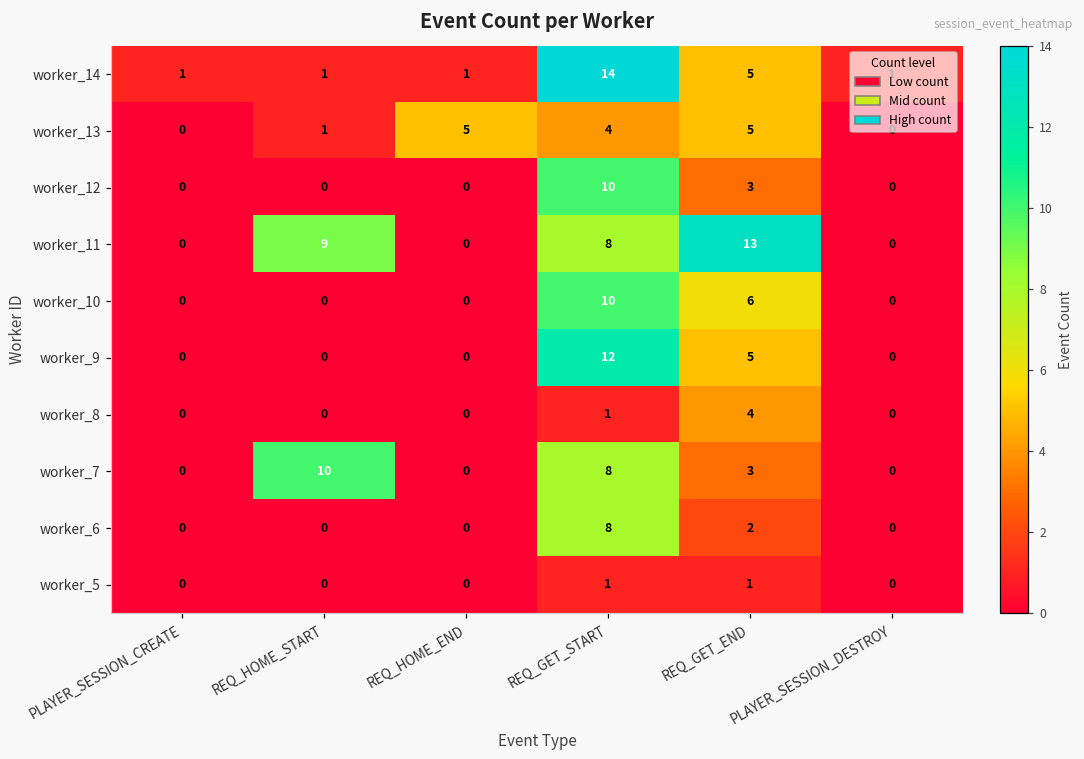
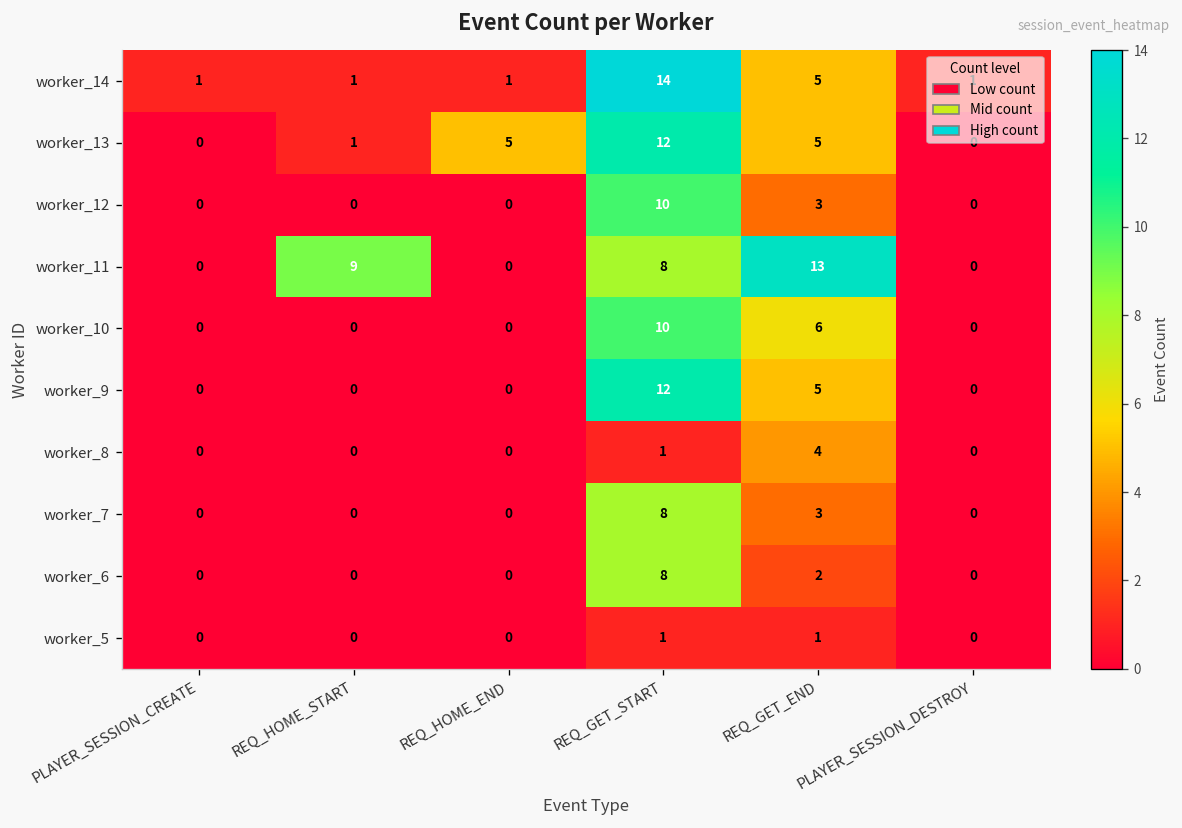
  {
    "worker_14": {
      "PLAYER_SESSION_CREATE": 1,
      "REQ_HOME_START": 1,
      "REQ_HOME_END": 1,
      "REQ_GET_START": 14,
      "REQ_GET_END": 5
    },
    "worker_13": {
      "PLAYER_SESSION_CREATE": 0,
      "REQ_HOME_START": 1,
      "REQ_HOME_END": 5,
-     "REQ_GET_START": 4,
+     "REQ_GET_START": 12,
      "REQ_GET_END": 5
    },
    "worker_12": {
      "PLAYER_SESSION_CREATE": 0,
      "REQ_HOME_START": 0,
      "REQ_HOME_END": 0,
      "REQ_GET_START": 10,
      "REQ_GET_END": 3,
      "PLAYER_SESSION_DESTROY": 0
    },
    "worker_11": {
      "PLAYER_SESSION_CREATE": 0,
      "REQ_HOME_START": 9,
      "REQ_HOME_END": 0,
      "REQ_GET_START": 8,
      "REQ_GET_END": 13,
      "PLAYER_SESSION_DESTROY": 0
    },
    "worker_10": {
      "PLAYER_SESSION_CREATE": 0,
      "REQ_HOME_START": 0,
      "REQ_HOME_END": 0,
      "REQ_GET_START": 10,
      "REQ_GET_END": 6,
      "PLAYER_SESSION_DESTROY": 0
    },
    "worker_9": {
      "PLAYER_SESSION_CREATE": 0,
      "REQ_HOME_START": 0,
      "REQ_HOME_END": 0,
      "REQ_GET_START": 12,
      "REQ_GET_END": 5,
      "PLAYER_SESSION_DESTROY": 0
    },
    "worker_8": {
      "PLAYER_SESSION_CREATE": 0,
      "REQ_HOME_START": 0,
      "REQ_HOME_END": 0,
      "REQ_GET_START": 1,
      "REQ_GET_END": 4,
      "PLAYER_SESSION_DESTROY": 0
    },
    "worker_7": {
      "PLAYER_SESSION_CREATE": 0,
-     "REQ_HOME_START": 10,
+     "REQ_HOME_START": 0,
      "REQ_HOME_END": 0,
      "REQ_GET_START": 8,
      "REQ_GET_END": 3,
      "PLAYER_SESSION_DESTROY": 0
    },
    "worker_6": {
      "PLAYER_SESSION_CREATE": 0,
      "REQ_HOME_START": 0,
      "REQ_HOME_END": 0,
      "REQ_GET_START": 8,
      "REQ_GET_END": 2,
      "PLAYER_SESSION_DESTROY": 0
    },
    "worker_5": {
      "PLAYER_SESSION_CREATE": 0,
      "REQ_HOME_START": 0,
      "REQ_HOME_END": 0,
      "REQ_GET_START": 1,
      "REQ_GET_END": 1,
      "PLAYER_SESSION_DESTROY": 0
    }
  }
